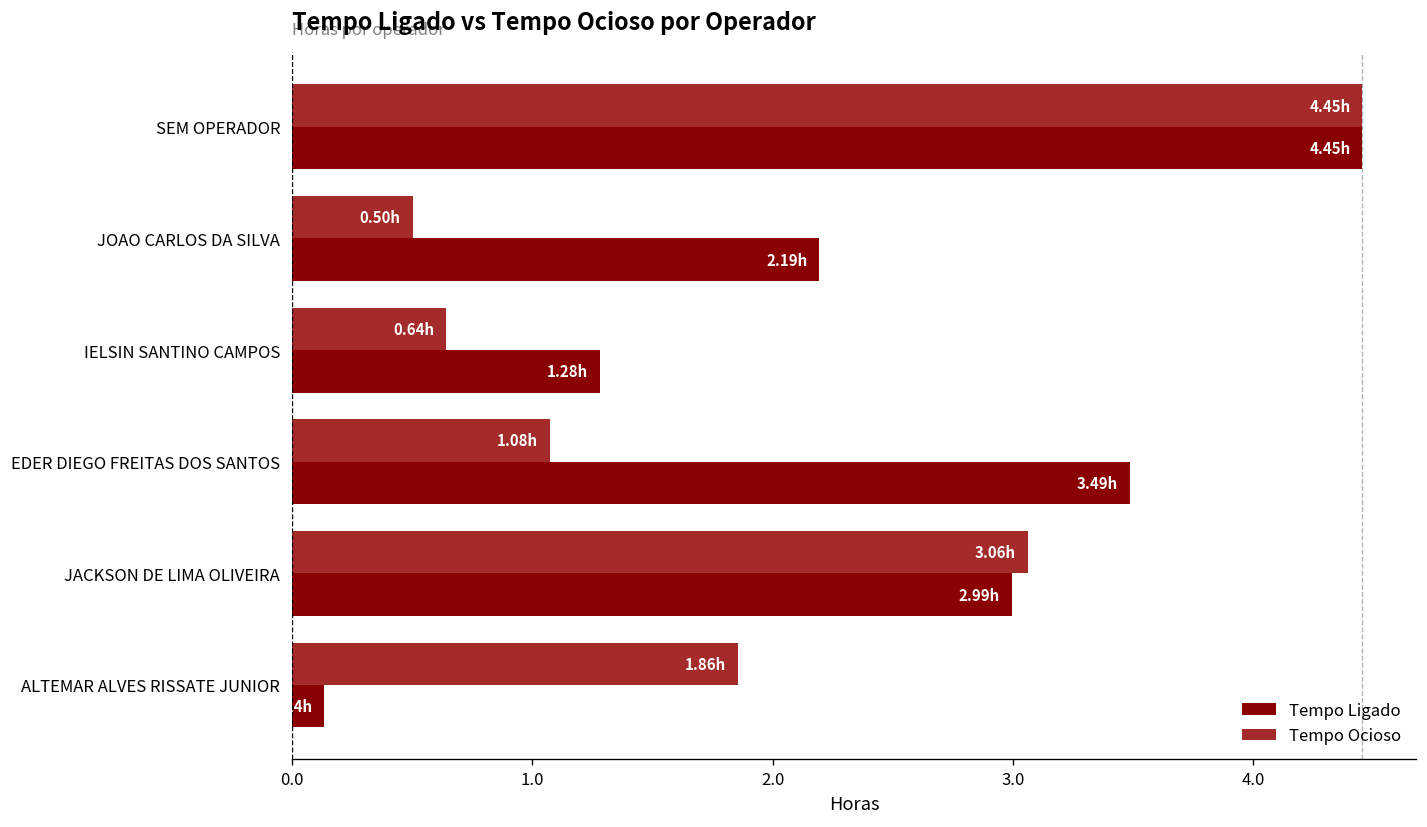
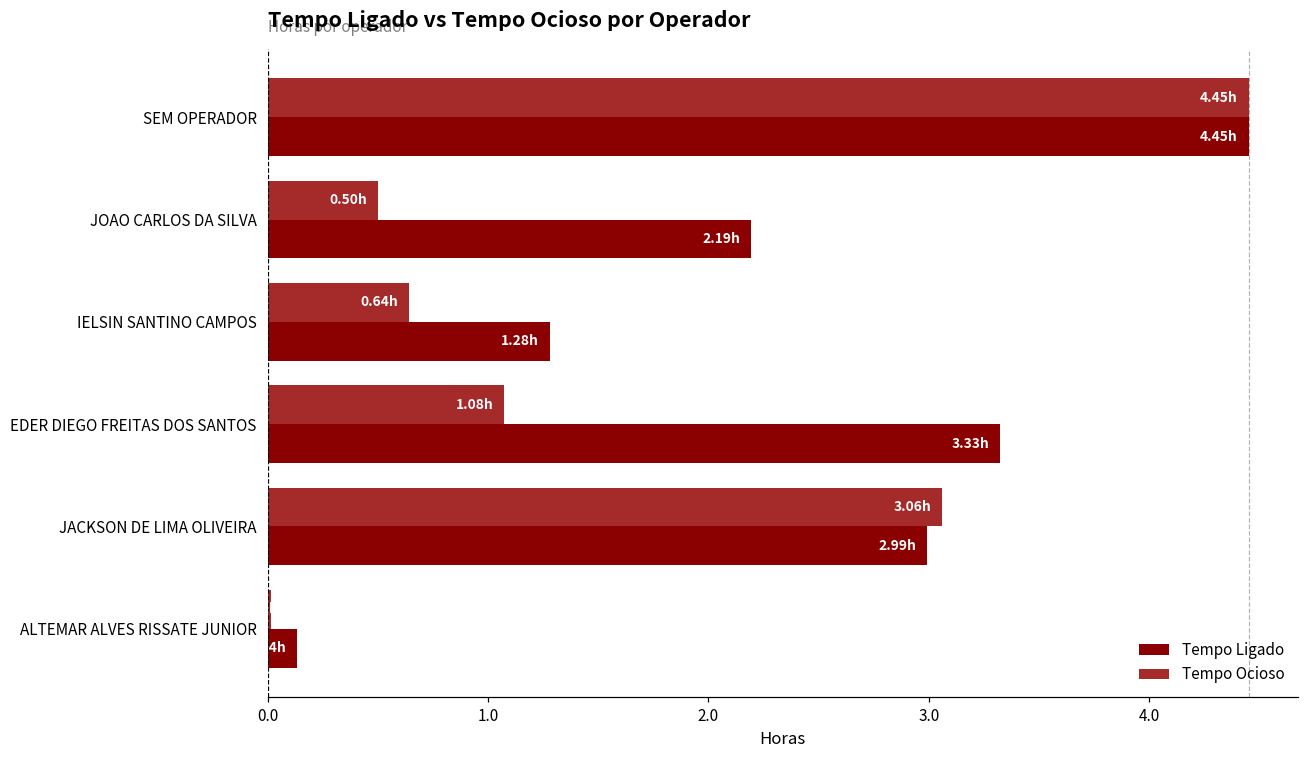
  {
    "Tempo Ligado": {
      "SEM OPERADOR": "4.45h",
      "JOAO CARLOS DA SILVA": "2.19h",
      "IELSIN SANTINO CAMPOS": "1.28h",
-     "EDER DIEGO FREITAS DOS SANTOS": "3.49h",
+     "EDER DIEGO FREITAS DOS SANTOS": "3.33h",
      "JACKSON DE LIMA OLIVEIRA": "2.99h"
    },
    "Tempo Ocioso": {
-     "ALTEMAR ALVES RISSATE JUNIOR": "1.86"
+     "ALTEMAR ALVES RISSATE JUNIOR": "0.02"
    }
  }
